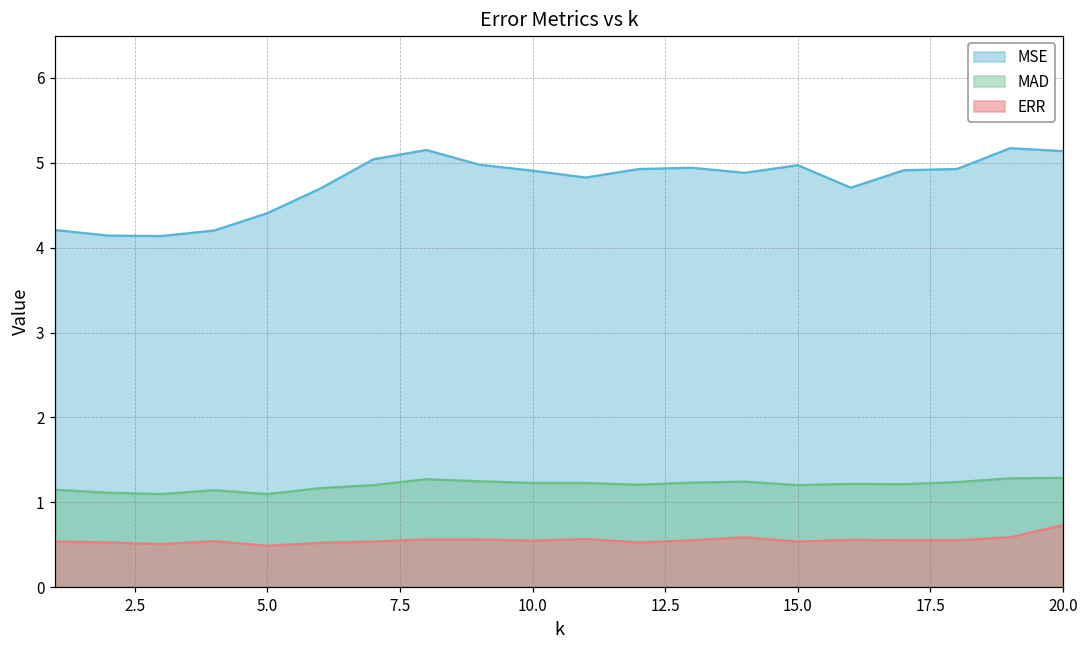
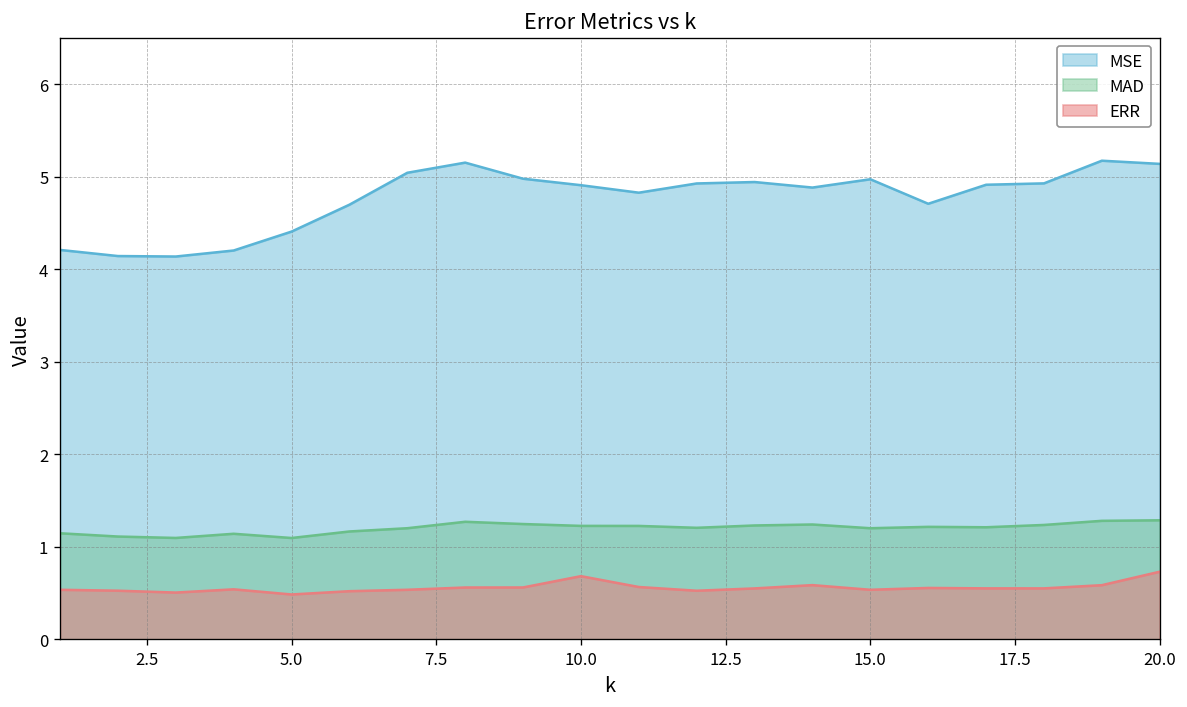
  {
    "ERR": {
      "5.0": 0.5,
-     "10.0": 0.5,
+     "10.0": 0.7,
      "15.0": 0.5,
      "20.0": 0.7
    }
  }
